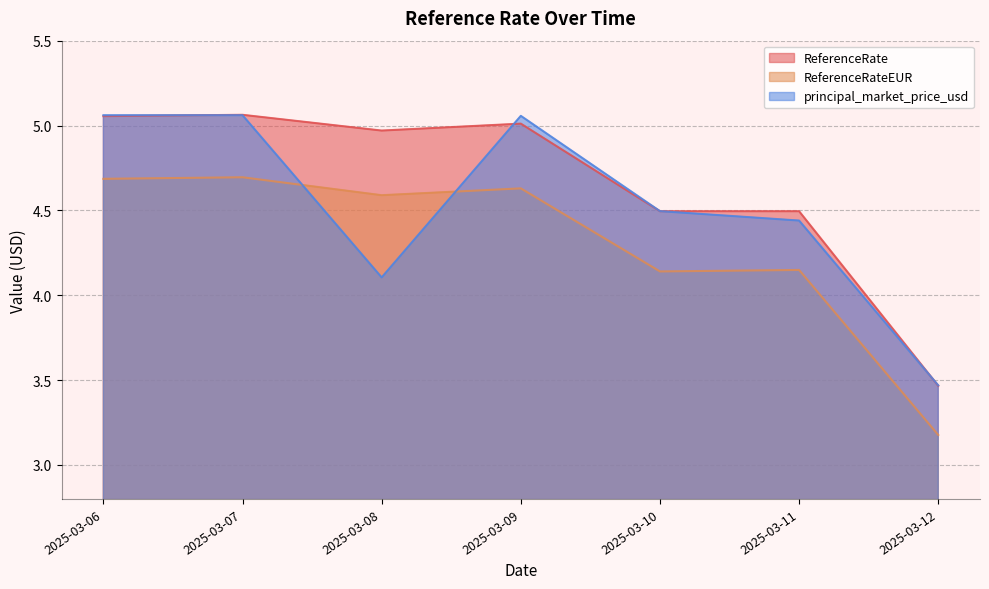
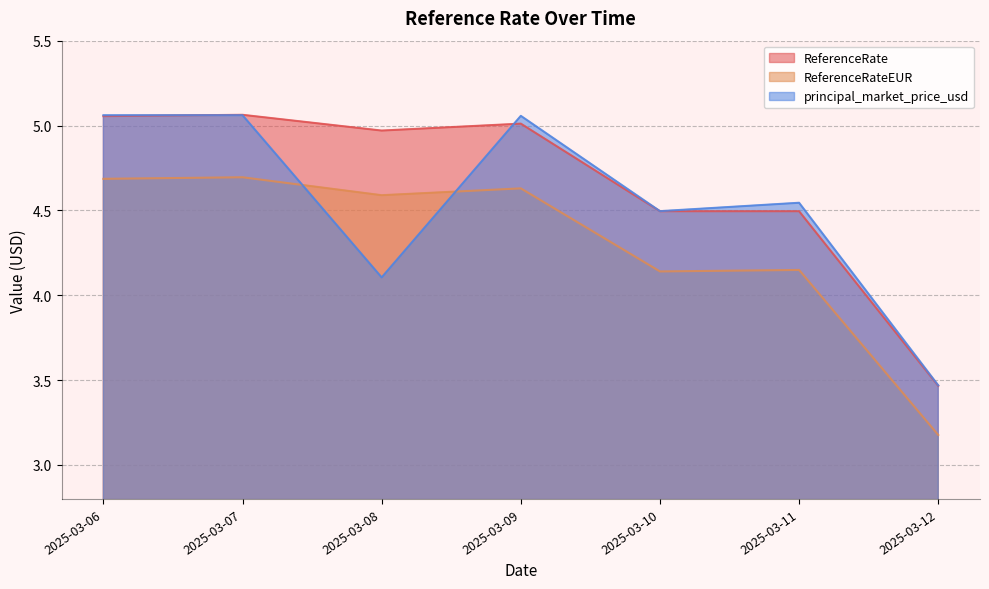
  {
    "principal_market_price_usd": {
      "2025-03-08": 4.11,
      "2025-03-09": 5.06,
-     "2025-03-11": 4.44
+     "2025-03-11": 4.55
    }
  }
